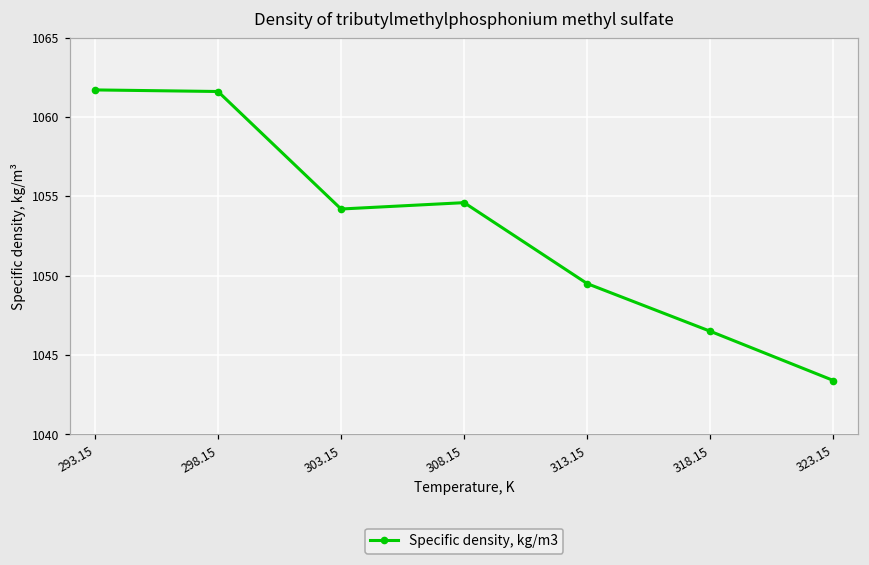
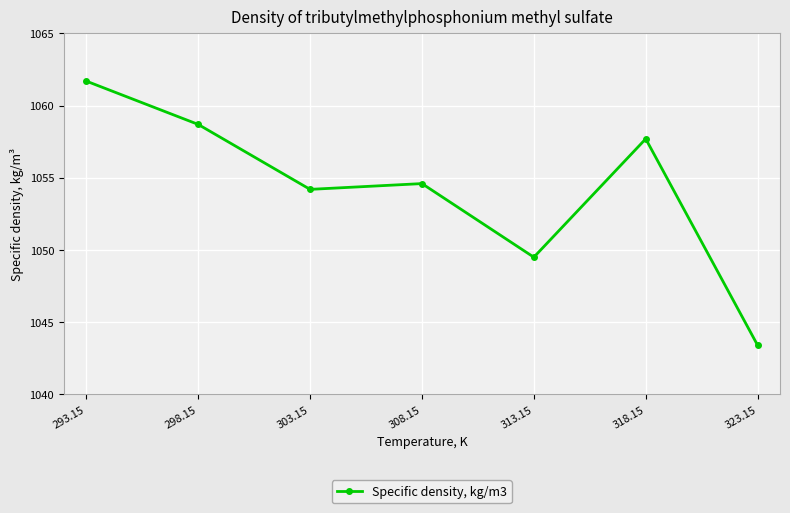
  {
    "293.15": 1061.7,
-   "298.15": 1061.6,
+   "298.15": 1058.7,
    "303.15": 1054.2,
    "308.15": 1054.6,
    "313.15": 1049.5,
-   "318.15": 1046.5,
+   "318.15": 1057.7,
    "323.15": 1043.4
  }
